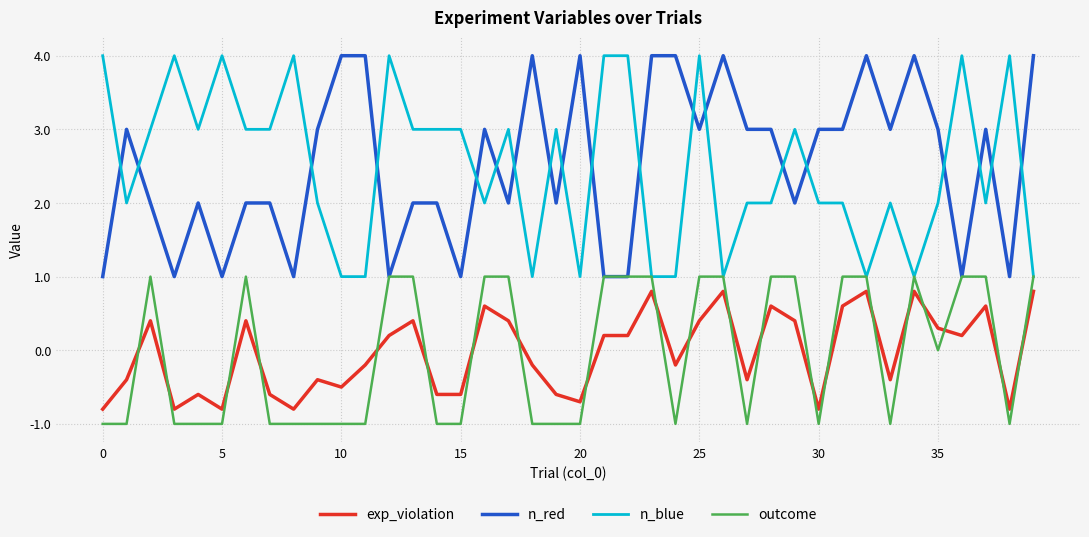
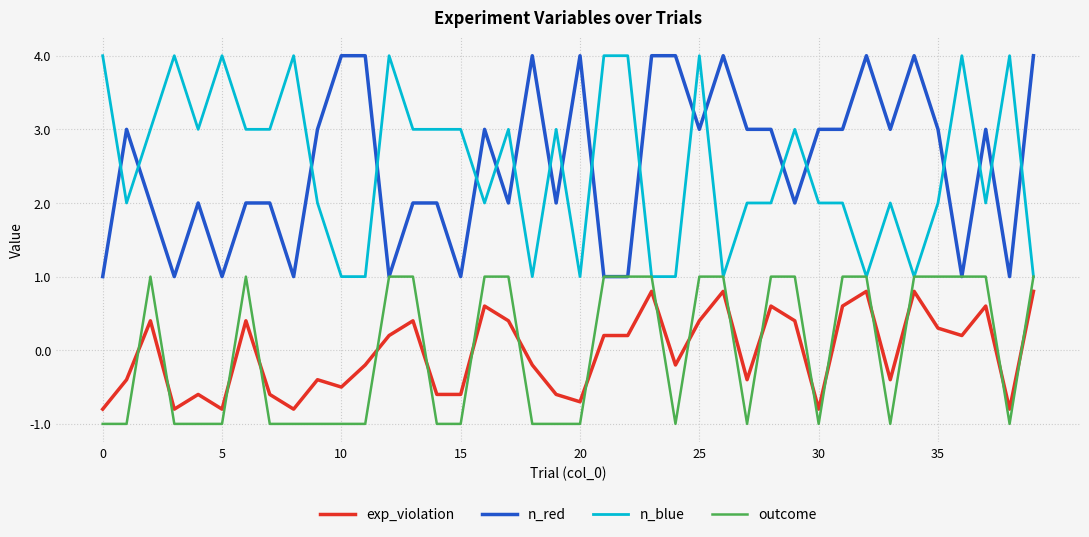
  {
    "exp_violation": {
      "0": -0.8,
      "5": -0.8,
      "10": -0.5,
      "15": -0.6,
      "20": -0.7,
      "25": 0.4,
      "30": -0.8,
      "35": 0.3
    },
    "n_red": {
      "0": 1,
      "5": 1,
      "10": 4,
      "15": 1,
      "20": 4,
      "25": 3,
      "30": 3,
      "35": 3
    },
    "n_blue": {
      "0": 4,
      "5": 4,
      "10": 1,
      "15": 3,
      "20": 1,
      "25": 4,
      "30": 2,
      "35": 2
    },
    "outcome": {
      "0": -1,
      "5": -1,
      "10": -1,
      "15": -1,
      "20": -1,
      "25": 1,
      "30": -1,
-     "35": 0
+     "35": 1
    }
  }
